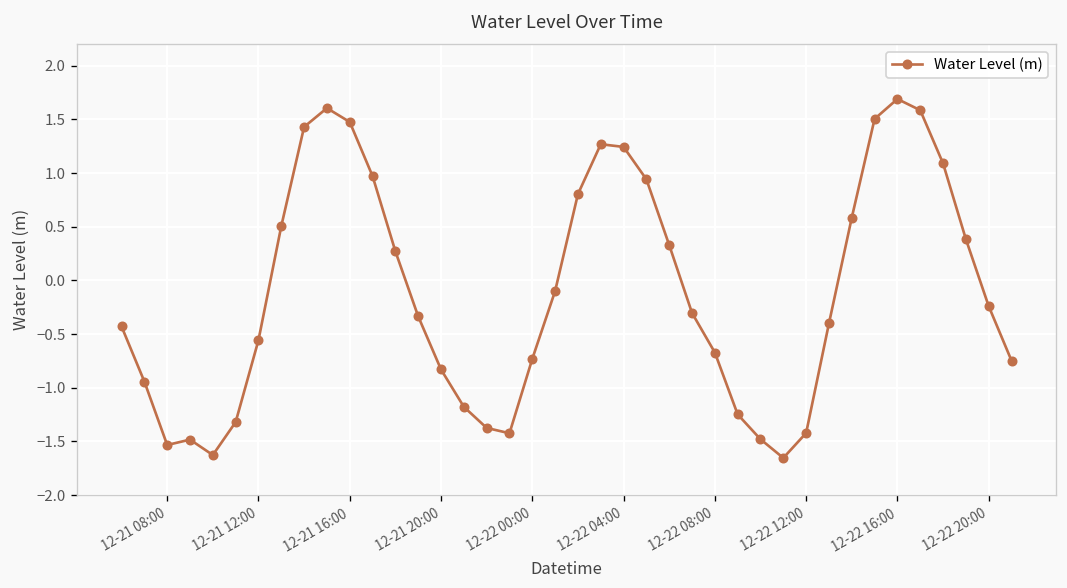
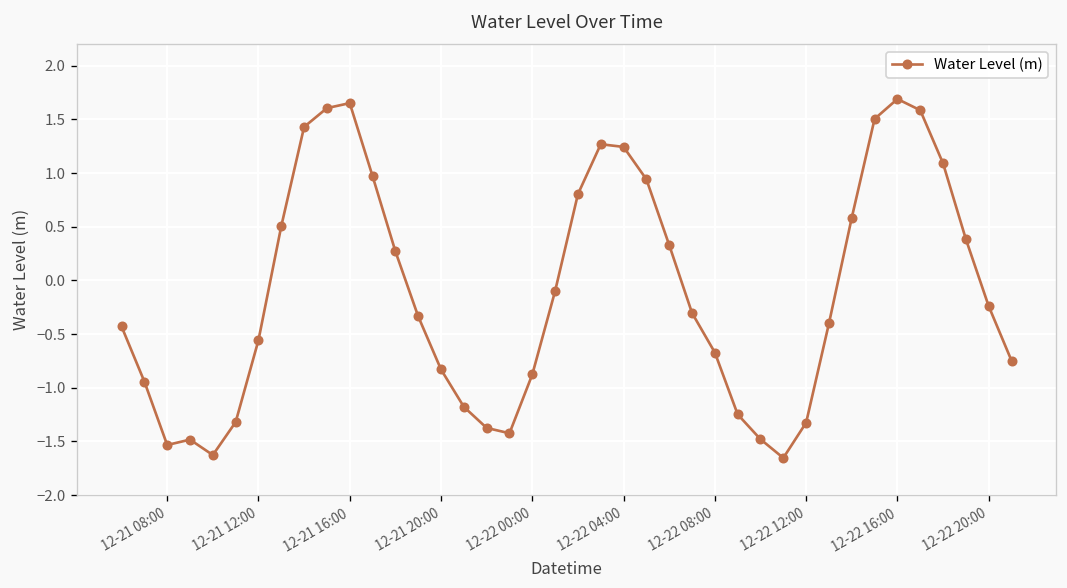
  {
    "12-21 08:00": -1.5,
    "12-21 12:00": -0.6,
-   "12-21 16:00": 1.5,
+   "12-21 16:00": 1.7,
    "12-21 20:00": -0.8,
-   "12-22 00:00": -0.7,
+   "12-22 00:00": -0.9,
    "12-22 04:00": 1.2,
    "12-22 08:00": -0.7,
-   "12-22 12:00": -1.4,
+   "12-22 12:00": -1.3,
    "12-22 16:00": 1.7,
    "12-22 20:00": -0.2
  }
